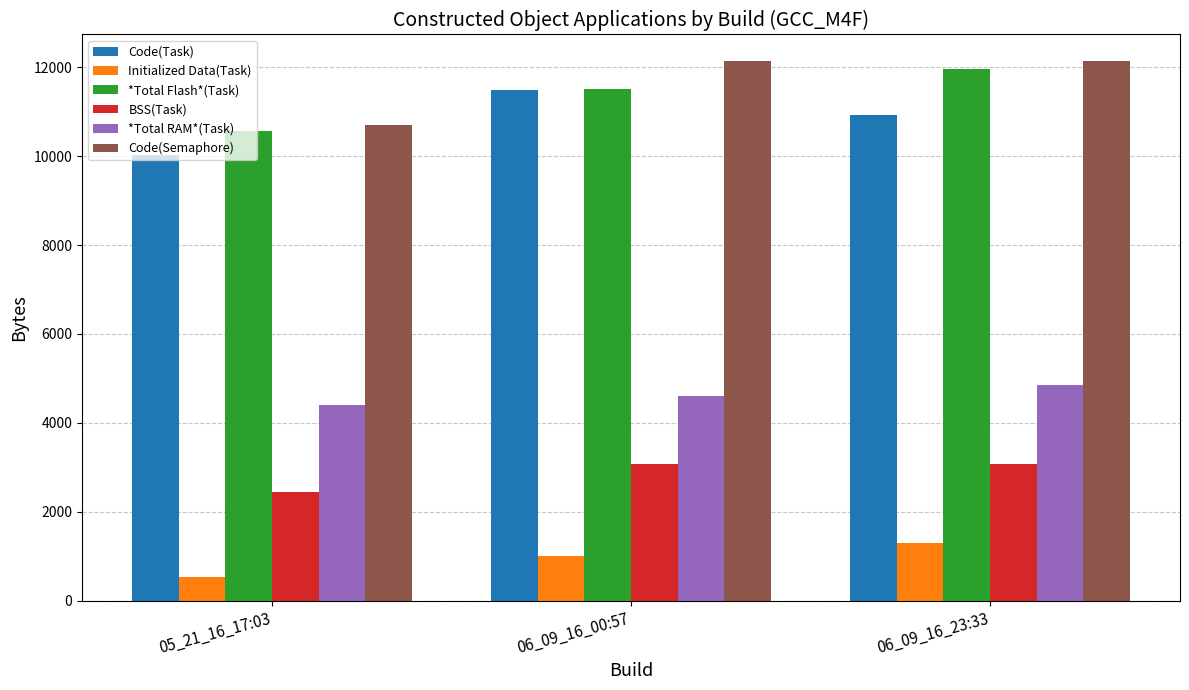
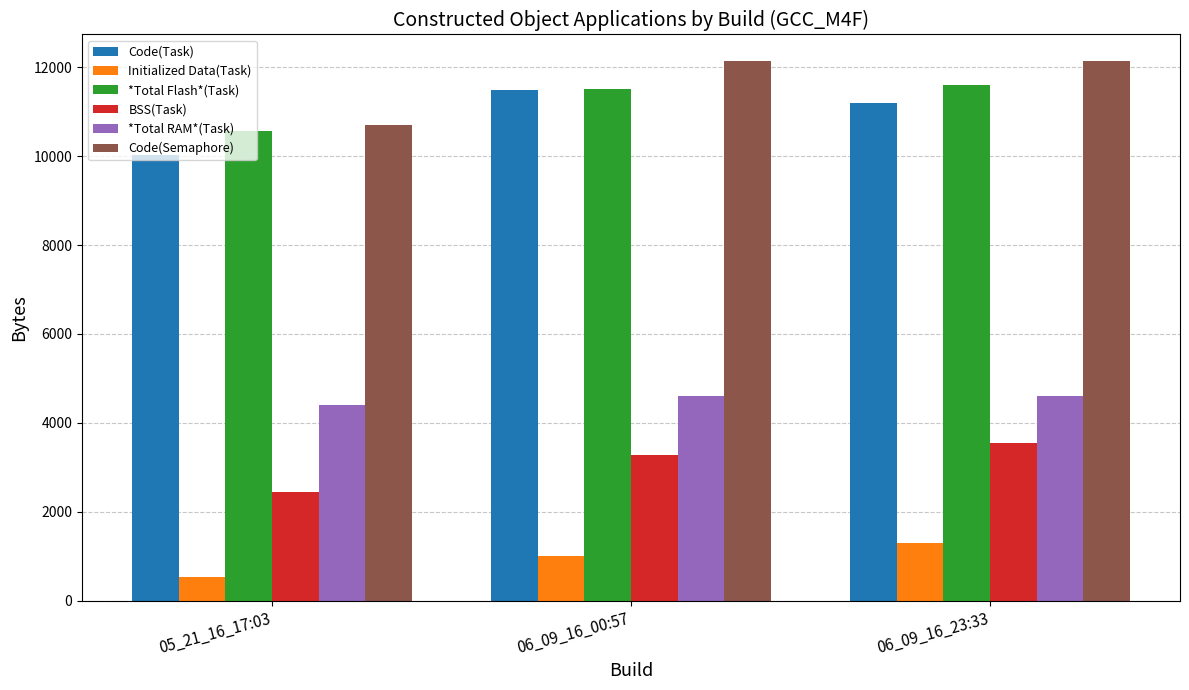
  {
    "Code(Task)": {
      "06_09_16_00:57": 11500,
-     "06_09_16_23:33": 10900
+     "06_09_16_23:33": 11200
    },
    "Initialized Data(Task)": {
      "05_21_16_17:03": 500,
      "06_09_16_00:57": 1000,
      "06_09_16_23:33": 1300
    },
    "*Total Flash*(Task)": {
      "06_09_16_00:57": 11500,
-     "06_09_16_23:33": 12000
+     "06_09_16_23:33": 11600
    },
    "BSS(Task)": {
      "05_21_16_17:03": 2400,
-     "06_09_16_00:57": 3100,
-     "06_09_16_23:33": 3100
+     "06_09_16_00:57": 3300,
+     "06_09_16_23:33": 3600
    },
    "*Total RAM*(Task)": {
      "05_21_16_17:03": 4400,
      "06_09_16_00:57": 4600,
-     "06_09_16_23:33": 4900
+     "06_09_16_23:33": 4600
    },
    "Code(Semaphore)": {
      "05_21_16_17:03": 10700,
      "06_09_16_00:57": 12100,
      "06_09_16_23:33": 12100
    }
  }
